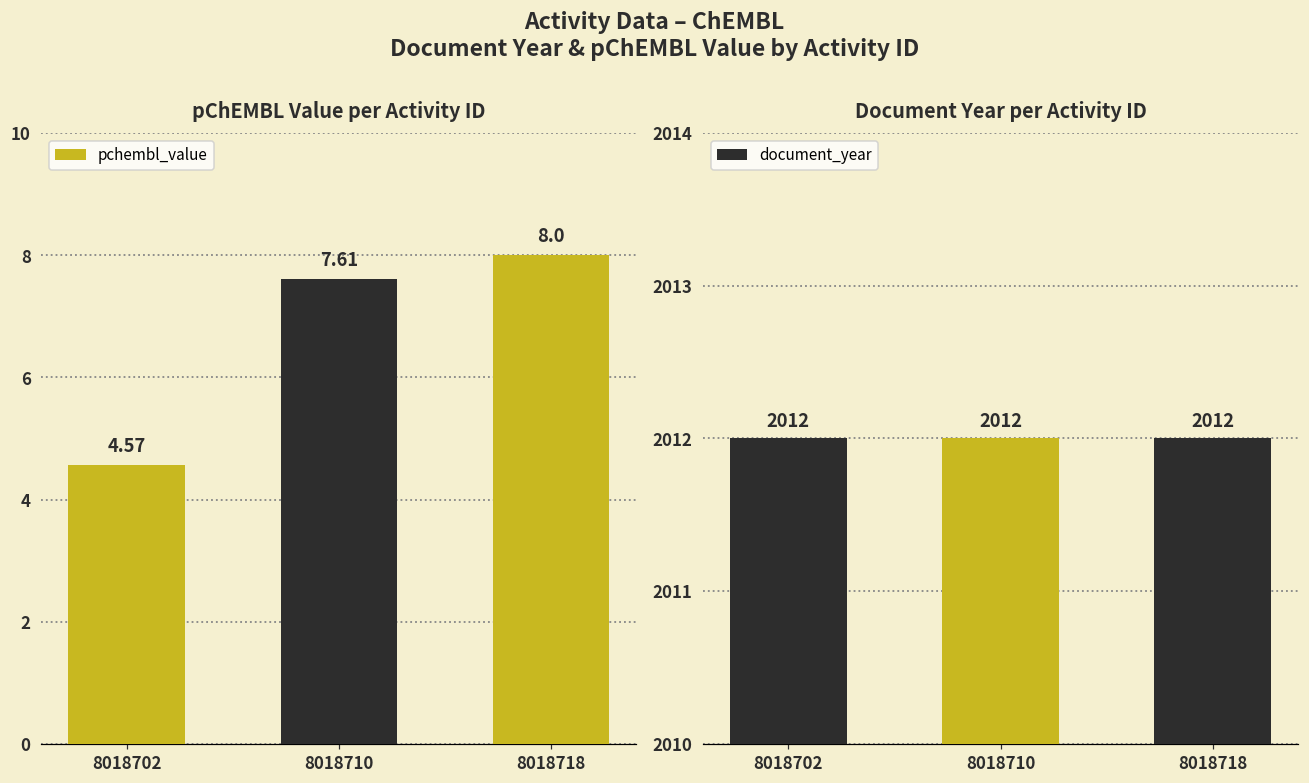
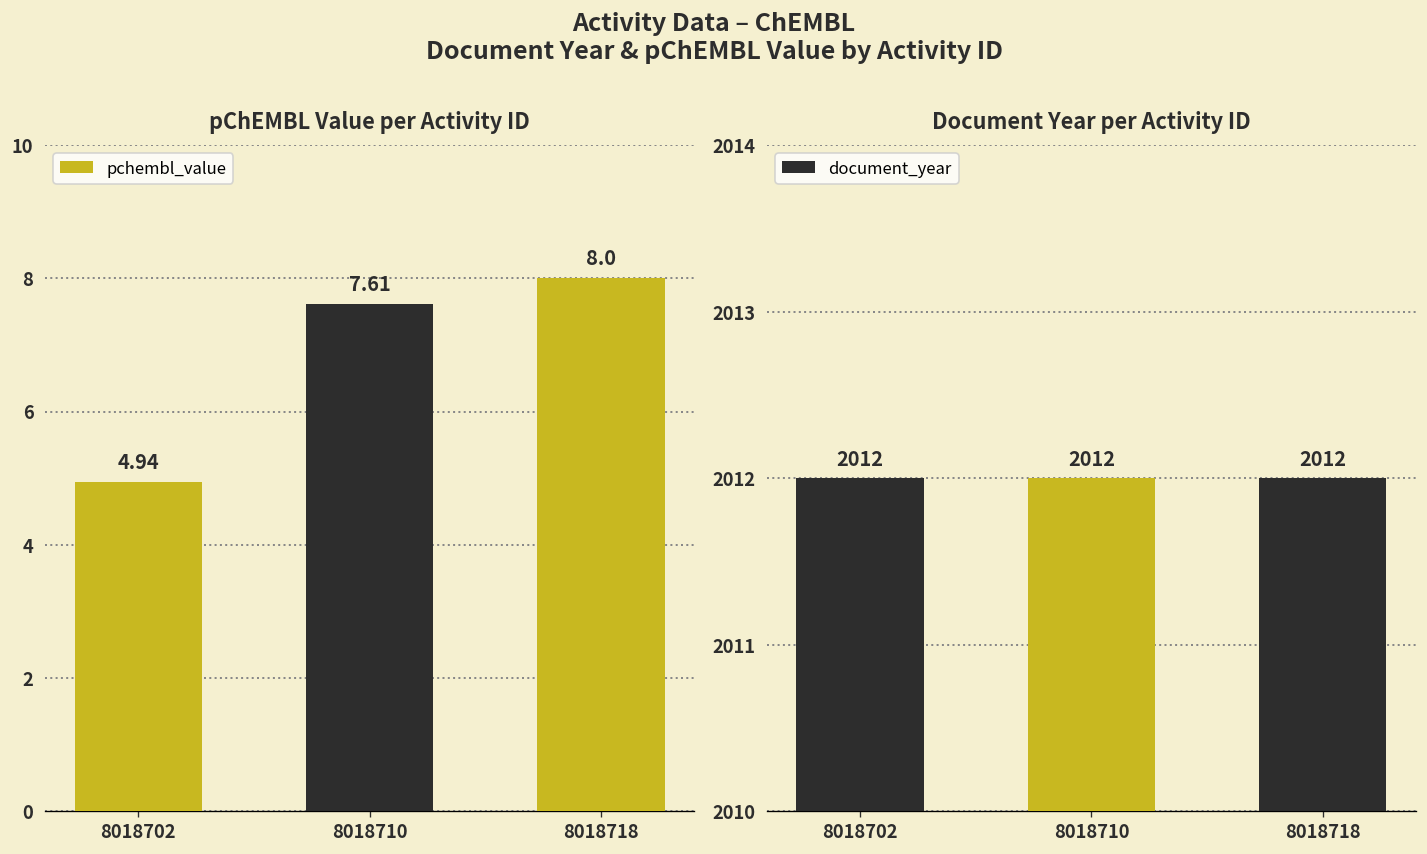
  {
    "pChEMBL Value per Activity ID": {
-     "8018702": 4.57,
+     "8018702": 4.94,
      "8018710": 7.61,
      "8018718": 8.0
    },
    "Document Year per Activity ID": {
      "8018702": 2012,
      "8018710": 2012,
      "8018718": 2012
    }
  }
